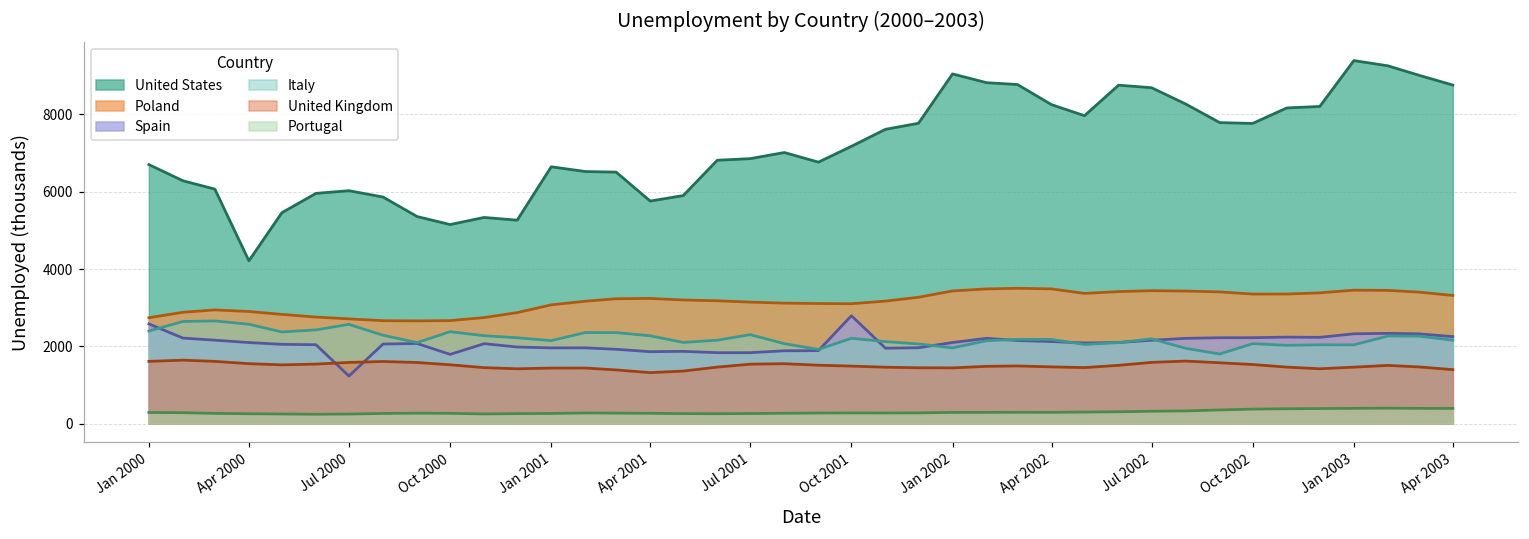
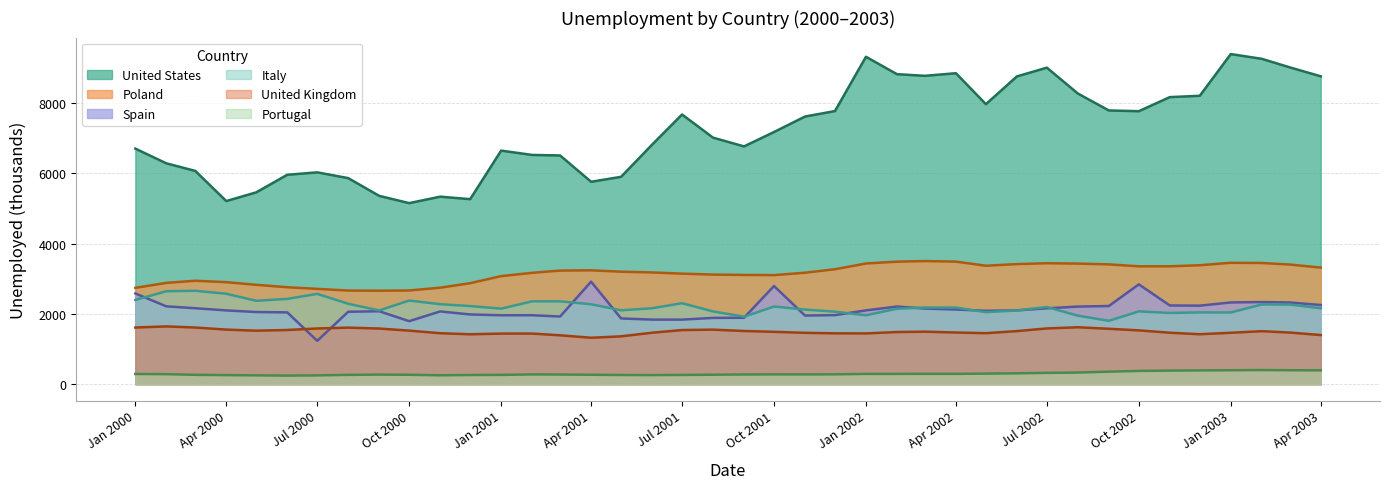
  {
    "United States": {
      "Jan 2000": 6700,
-     "Apr 2000": 4200,
+     "Apr 2000": 5200,
      "Jul 2000": 6000,
      "Oct 2000": 5200,
      "Jan 2001": 6600,
      "Apr 2001": 5800,
-     "Jul 2001": 6900,
+     "Jul 2001": 7700,
      "Oct 2001": 7200,
-     "Jan 2002": 9100,
-     "Apr 2002": 8300,
-     "Jul 2002": 8700,
+     "Jan 2002": 9300,
+     "Apr 2002": 8900,
+     "Jul 2002": 9000,
      "Oct 2002": 7800,
      "Jan 2003": 9400,
      "Apr 2003": 8800
    },
    "Spain": {
      "Jan 2000": 2600,
      "Apr 2000": 2100,
      "Jul 2000": 1200,
      "Oct 2000": 1800,
      "Jan 2001": 2000,
-     "Apr 2001": 1900,
+     "Apr 2001": 2900,
      "Jul 2001": 1800,
      "Oct 2001": 2800,
      "Jan 2002": 2100,
-     "Oct 2002": 2200,
+     "Oct 2002": 2800,
      "Jan 2003": 2300,
      "Apr 2003": 2300
    }
  }
